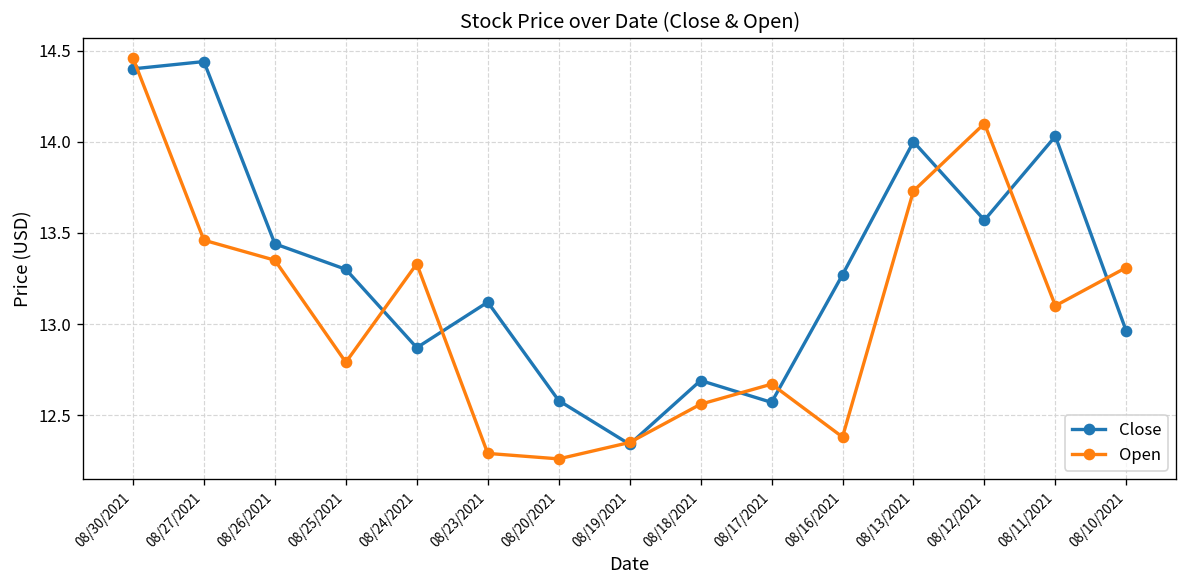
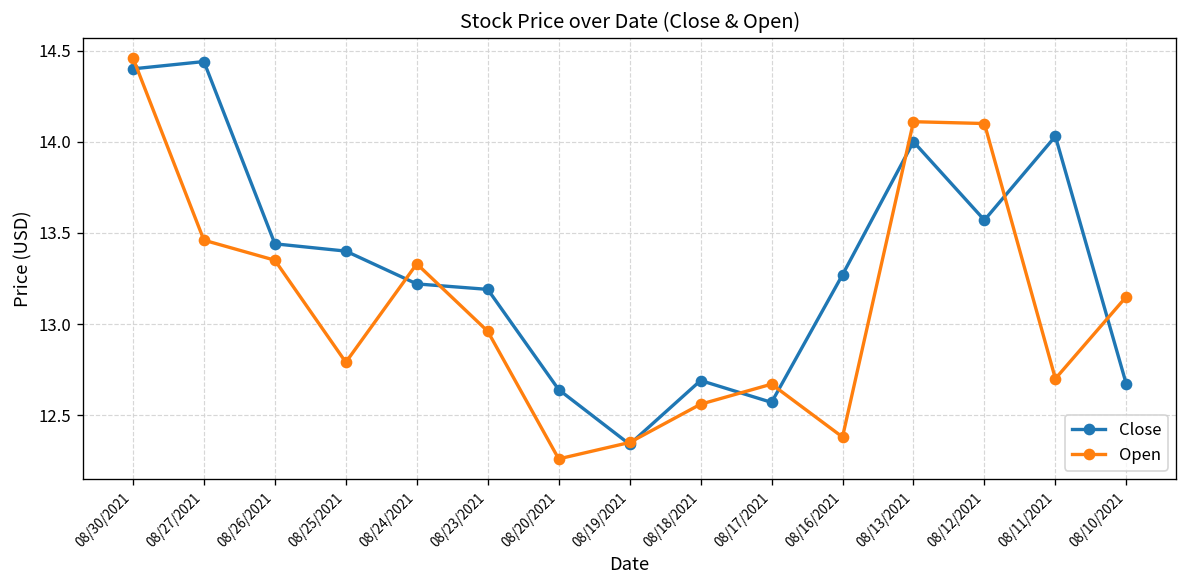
  {
    "Close": {
      "08/30/2021": 14.40,
      "08/27/2021": 14.44,
      "08/26/2021": 13.44,
-     "08/25/2021": 13.3,
-     "08/24/2021": 12.87,
-     "08/23/2021": 13.12,
-     "08/20/2021": 12.58,
+     "08/25/2021": 13.4,
+     "08/24/2021": 13.22,
+     "08/23/2021": 13.19,
+     "08/20/2021": 12.64,
      "08/18/2021": 12.69,
      "08/17/2021": 12.57,
      "08/16/2021": 13.27,
      "08/13/2021": 14.00,
      "08/12/2021": 13.57,
      "08/11/2021": 14.03,
-     "08/10/2021": 12.96
+     "08/10/2021": 12.67
    },
    "Open": {
      "08/30/2021": 14.46,
      "08/27/2021": 13.46,
      "08/26/2021": 13.35,
      "08/25/2021": 12.79,
      "08/24/2021": 13.33,
-     "08/23/2021": 12.29,
+     "08/23/2021": 12.96,
      "08/20/2021": 12.26,
      "08/18/2021": 12.56,
      "08/17/2021": 12.67,
      "08/16/2021": 12.38,
-     "08/13/2021": 13.73,
+     "08/13/2021": 14.11,
      "08/12/2021": 14.10,
-     "08/11/2021": 13.1,
-     "08/10/2021": 13.31
+     "08/11/2021": 12.7,
+     "08/10/2021": 13.15
    }
  }
